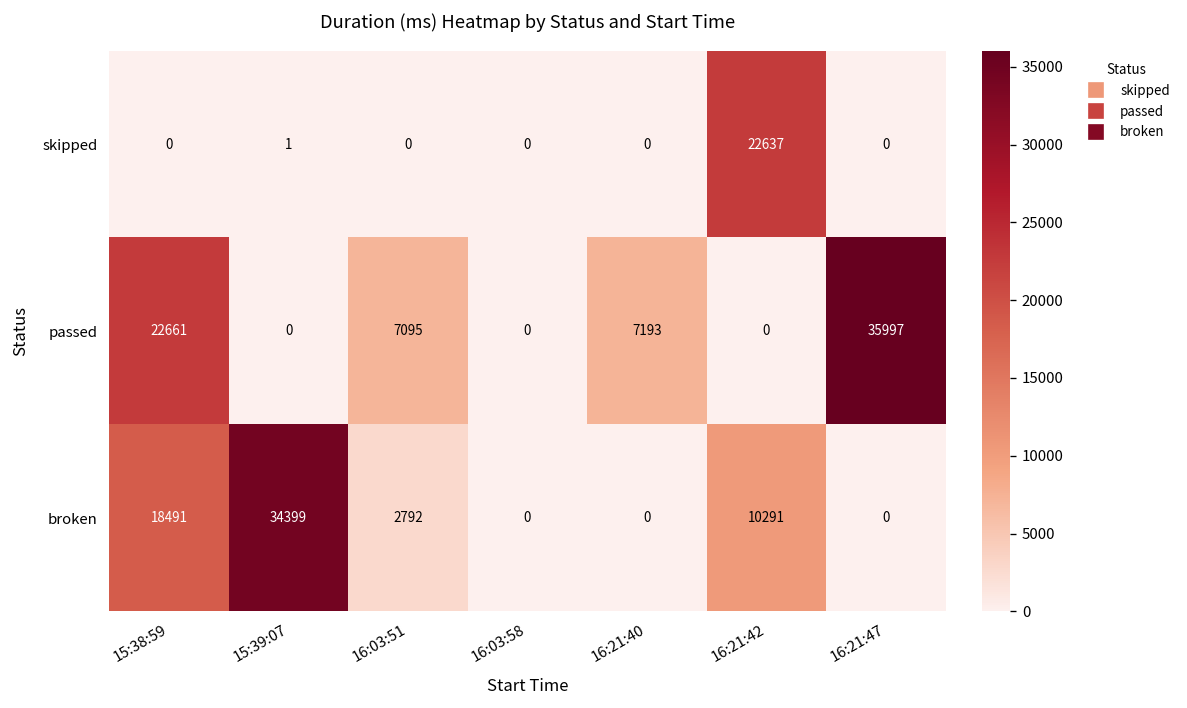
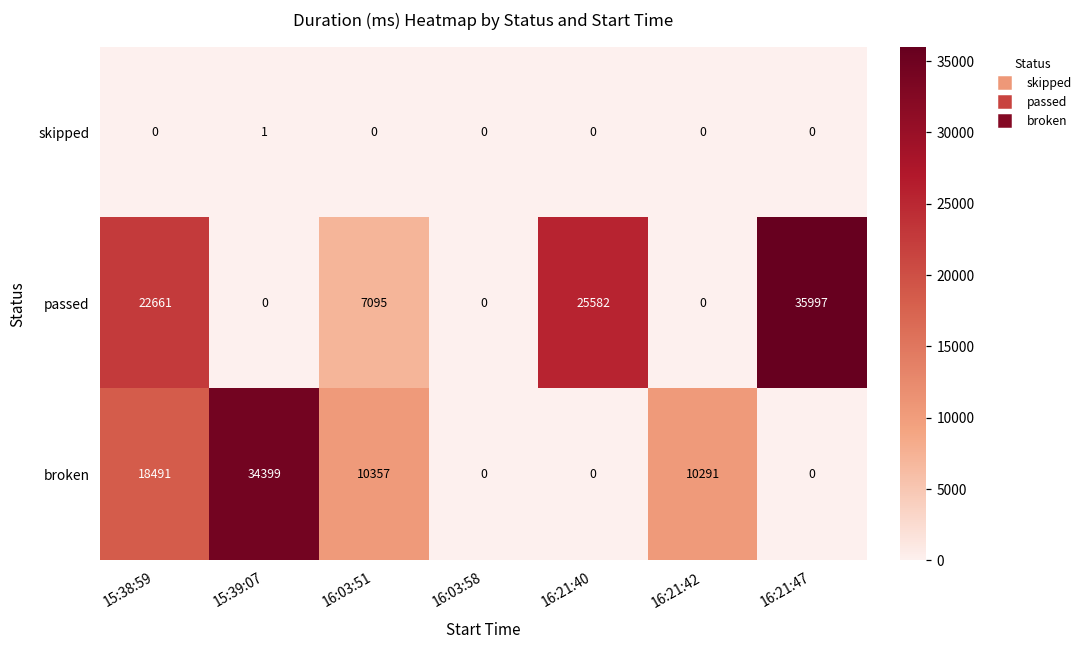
  {
    "skipped": {
      "15:38:59": 0,
      "15:39:07": 1,
      "16:03:51": 0,
      "16:03:58": 0,
      "16:21:40": 0,
-     "16:21:42": 22637,
+     "16:21:42": 0,
      "16:21:47": 0
    },
    "passed": {
      "15:38:59": 22661,
      "15:39:07": 0,
      "16:03:51": 7095,
      "16:03:58": 0,
-     "16:21:40": 7193,
+     "16:21:40": 25582,
      "16:21:42": 0,
      "16:21:47": 35997
    },
    "broken": {
      "15:38:59": 18491,
      "15:39:07": 34399,
-     "16:03:51": 2792,
+     "16:03:51": 10357,
      "16:03:58": 0,
      "16:21:40": 0,
      "16:21:42": 10291,
      "16:21:47": 0
    }
  }
